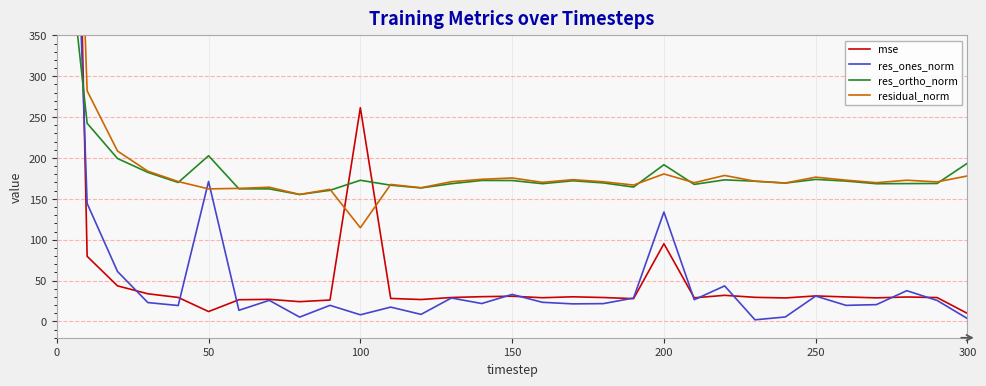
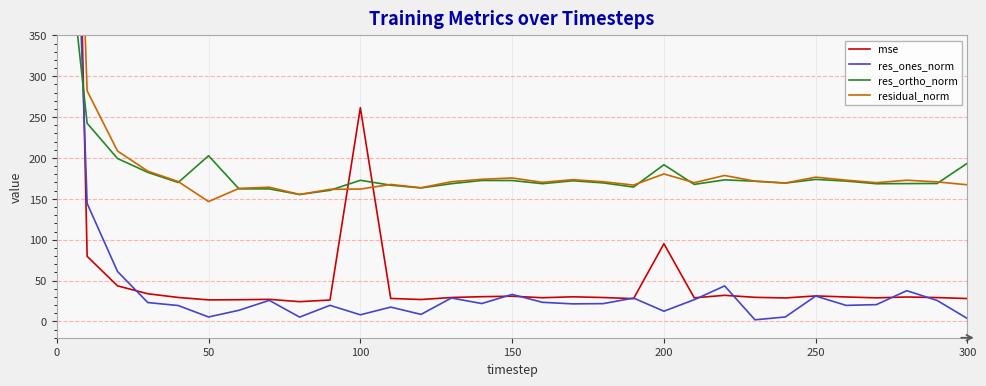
  {
    "mse": {
-     "50": 10,
+     "50": 30,
      "100": 260,
      "200": 100,
-     "300": 10
+     "300": 30
    },
    "res_ones_norm": {
-     "50": 170,
+     "50": 10,
      "100": 10,
-     "200": 130,
+     "200": 10,
      "300": 0
    },
    "res_ortho_norm": {
      "50": 200,
      "100": 170,
      "150": 170,
      "200": 190,
      "300": 190
    },
    "residual_norm": {
-     "50": 160,
-     "100": 110,
+     "50": 150,
+     "100": 160,
      "150": 180,
      "200": 180,
-     "300": 180
+     "300": 170
    }
  }
